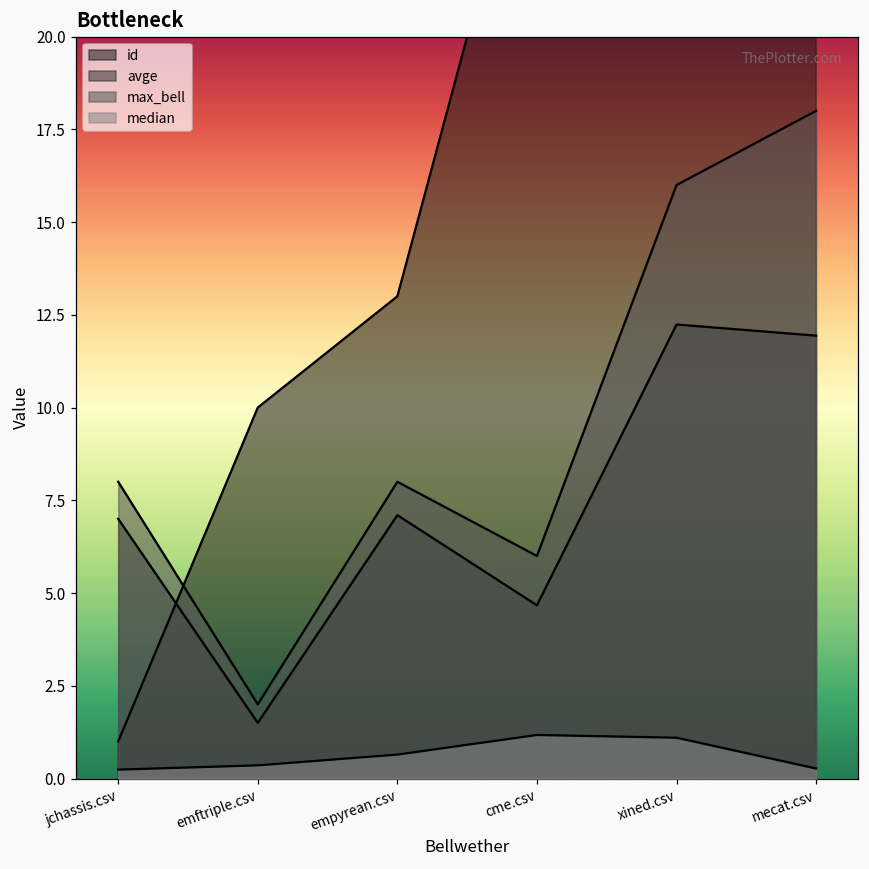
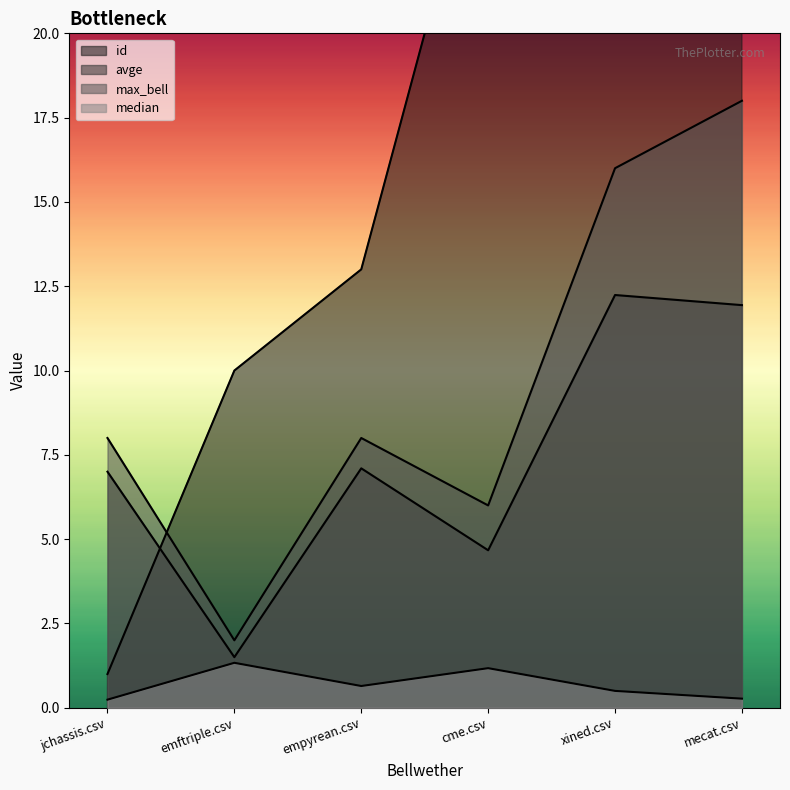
  {
    "median": {
      "jchassis.csv": 0.2,
-     "emftriple.csv": 0.4,
+     "emftriple.csv": 1.3,
      "empyrean.csv": 0.6,
      "cme.csv": 1.2,
-     "xined.csv": 1.1,
+     "xined.csv": 0.5,
      "mecat.csv": 0.3
    }
  }
